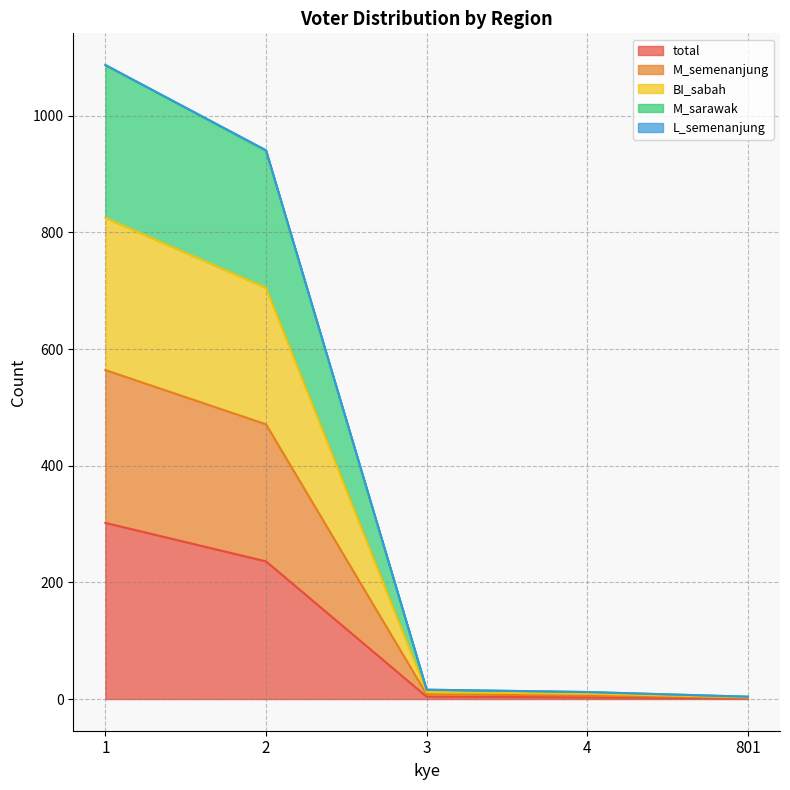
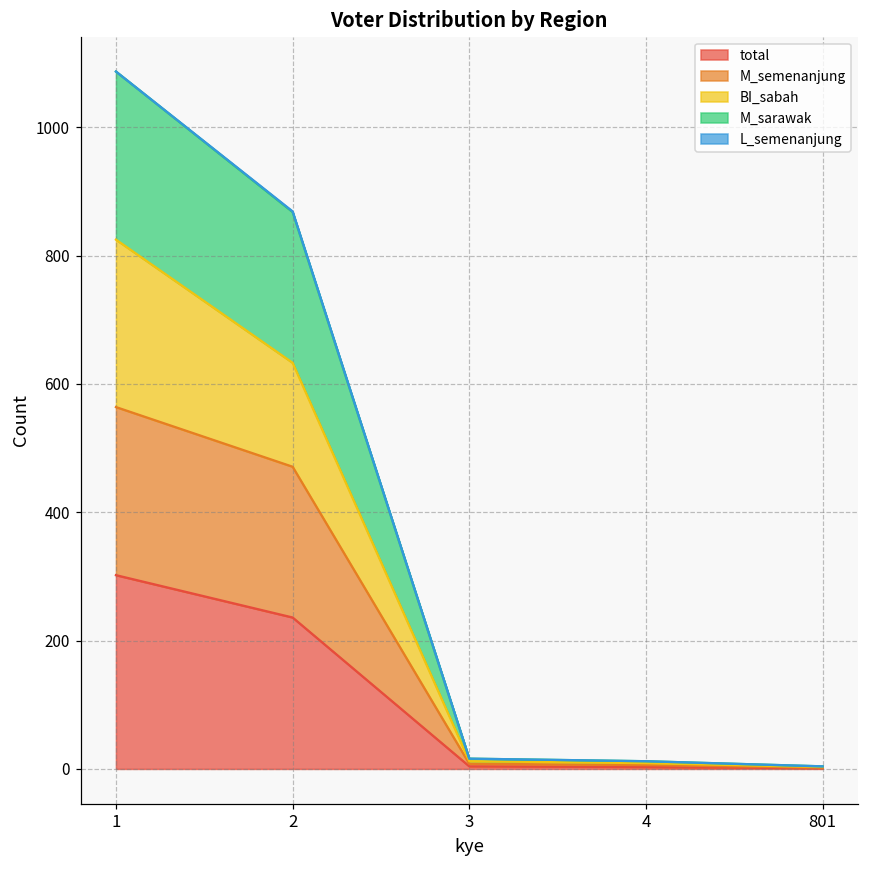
  {
    "BI_sabah": {
      "1": 260,
-     "2": 230
+     "2": 160
    }
  }
